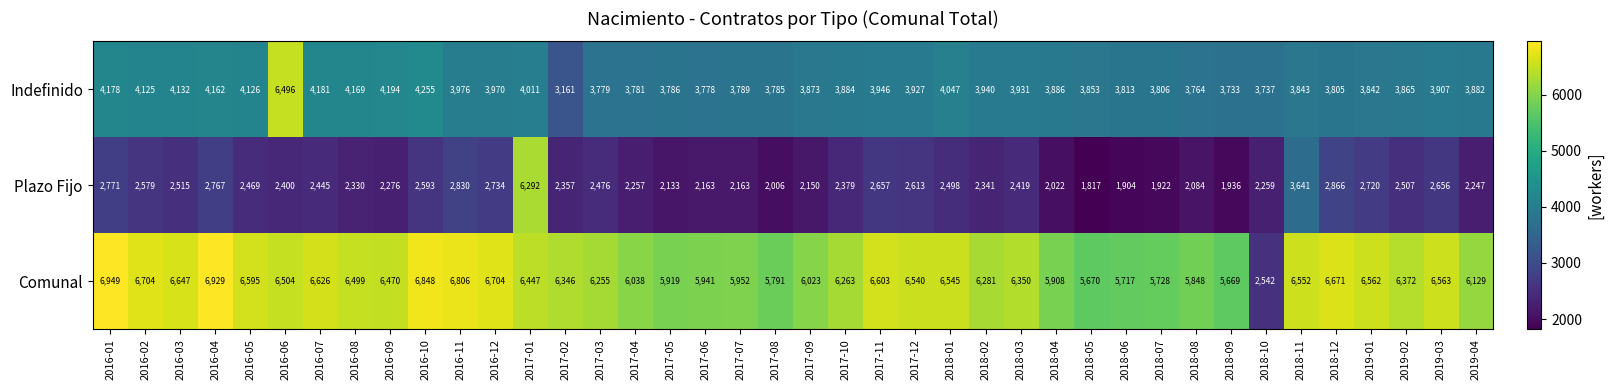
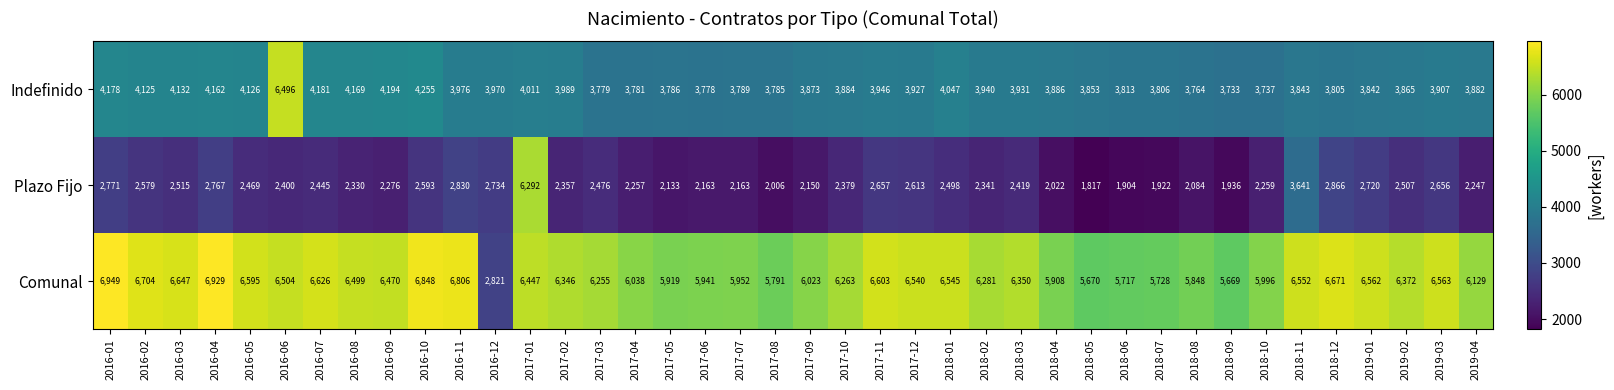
  {
    "Indefinido": {
      "2016-01": "4,178",
      "2016-02": "4,125",
      "2016-03": "4,132",
      "2016-04": "4,162",
      "2016-05": "4,126",
      "2016-06": "6,496",
      "2016-07": "4,181",
      "2016-08": "4,169",
      "2016-09": "4,194",
      "2016-10": "4,255",
      "2016-11": "3,976",
      "2016-12": "3,970",
      "2017-01": "4,011",
-     "2017-02": "3,161",
+     "2017-02": "3,989",
      "2017-03": "3,779",
      "2017-04": "3,781",
      "2017-05": "3,786",
      "2017-06": "3,778",
      "2017-07": "3,789",
      "2017-08": "3,785",
      "2017-09": "3,873",
      "2017-10": "3,884",
      "2017-11": "3,946",
      "2017-12": "3,927",
      "2018-01": "4,047",
      "2018-02": "3,940",
      "2018-03": "3,931",
      "2018-04": "3,886",
      "2018-05": "3,853",
      "2018-06": "3,813",
      "2018-07": "3,806",
      "2018-08": "3,764",
      "2018-09": "3,733",
      "2018-10": "3,737",
      "2018-11": "3,843",
      "2018-12": "3,805",
      "2019-01": "3,842",
      "2019-02": "3,865",
      "2019-03": "3,907",
      "2019-04": "3,882"
    },
    "Plazo Fijo": {
      "2016-01": "2,771",
      "2016-02": "2,579",
      "2016-03": "2,515",
      "2016-04": "2,767",
      "2016-05": "2,469",
      "2016-06": "2,400",
      "2016-07": "2,445",
      "2016-08": "2,330",
      "2016-09": "2,276",
      "2016-10": "2,593",
      "2016-11": "2,830",
      "2016-12": "2,734",
      "2017-01": "6,292",
      "2017-02": "2,357",
      "2017-03": "2,476",
      "2017-04": "2,257",
      "2017-05": "2,133",
      "2017-06": "2,163",
      "2017-07": "2,163",
      "2017-08": "2,006",
      "2017-09": "2,150",
      "2017-10": "2,379",
      "2017-11": "2,657",
      "2017-12": "2,613",
      "2018-01": "2,498",
      "2018-02": "2,341",
      "2018-03": "2,419",
      "2018-04": "2,022",
      "2018-05": "1,817",
      "2018-06": "1,904",
      "2018-07": "1,922",
      "2018-08": "2,084",
      "2018-09": "1,936",
      "2018-10": "2,259",
      "2018-11": "3,641",
      "2018-12": "2,866",
      "2019-01": "2,720",
      "2019-02": "2,507",
      "2019-03": "2,656",
      "2019-04": "2,247"
    },
    "Comunal": {
      "2016-01": "6,949",
      "2016-02": "6,704",
      "2016-03": "6,647",
      "2016-04": "6,929",
      "2016-05": "6,595",
      "2016-06": "6,504",
      "2016-07": "6,626",
      "2016-08": "6,499",
      "2016-09": "6,470",
      "2016-10": "6,848",
      "2016-11": "6,806",
-     "2016-12": "6,704",
+     "2016-12": "2,821",
      "2017-01": "6,447",
      "2017-02": "6,346",
      "2017-03": "6,255",
      "2017-04": "6,038",
      "2017-05": "5,919",
      "2017-06": "5,941",
      "2017-07": "5,952",
      "2017-08": "5,791",
      "2017-09": "6,023",
      "2017-10": "6,263",
      "2017-11": "6,603",
      "2017-12": "6,540",
      "2018-01": "6,545",
      "2018-02": "6,281",
      "2018-03": "6,350",
      "2018-04": "5,908",
      "2018-05": "5,670",
      "2018-06": "5,717",
      "2018-07": "5,728",
      "2018-08": "5,848",
      "2018-09": "5,669",
-     "2018-10": "2,542",
+     "2018-10": "5,996",
      "2018-11": "6,552",
      "2018-12": "6,671",
      "2019-01": "6,562",
      "2019-02": "6,372",
      "2019-03": "6,563",
      "2019-04": "6,129"
    }
  }
